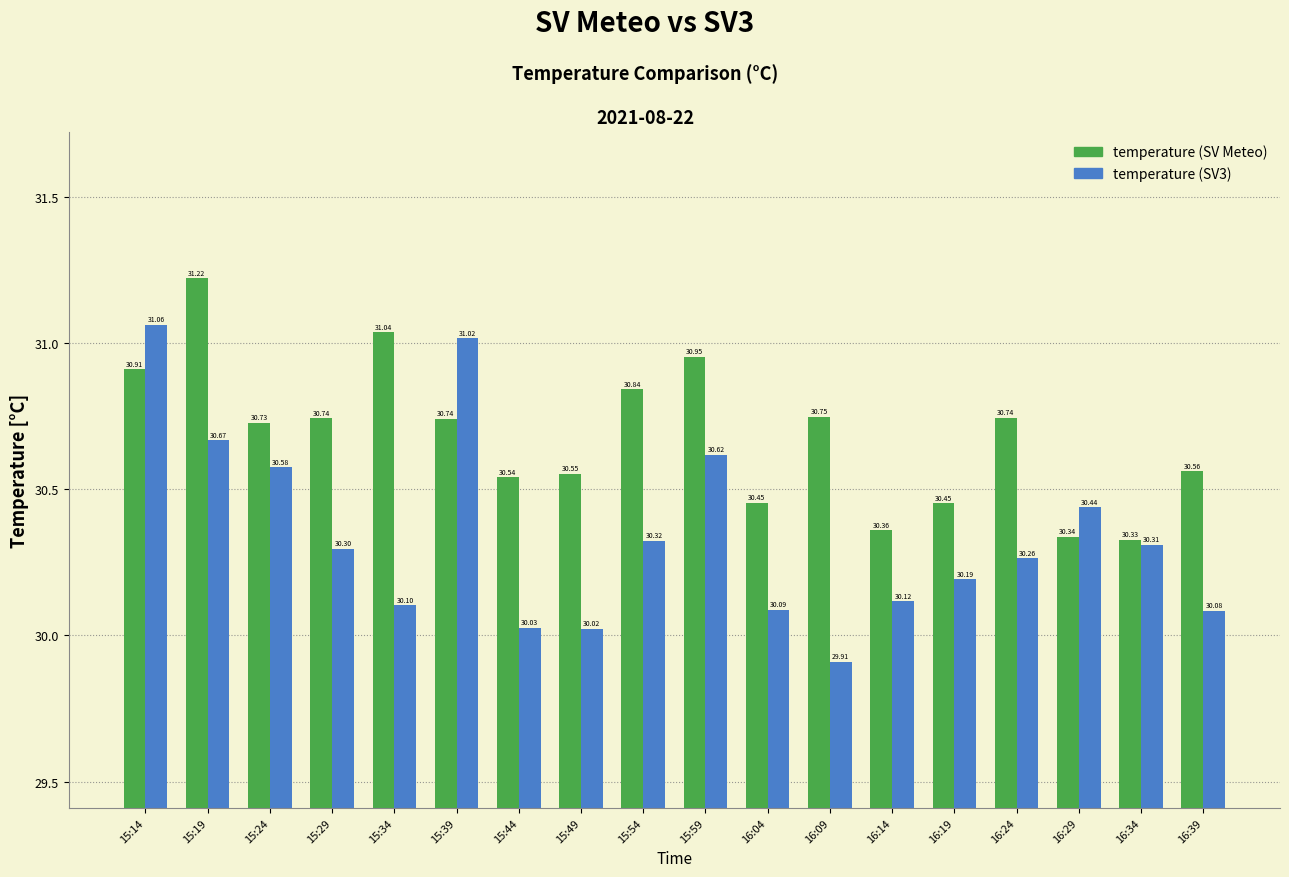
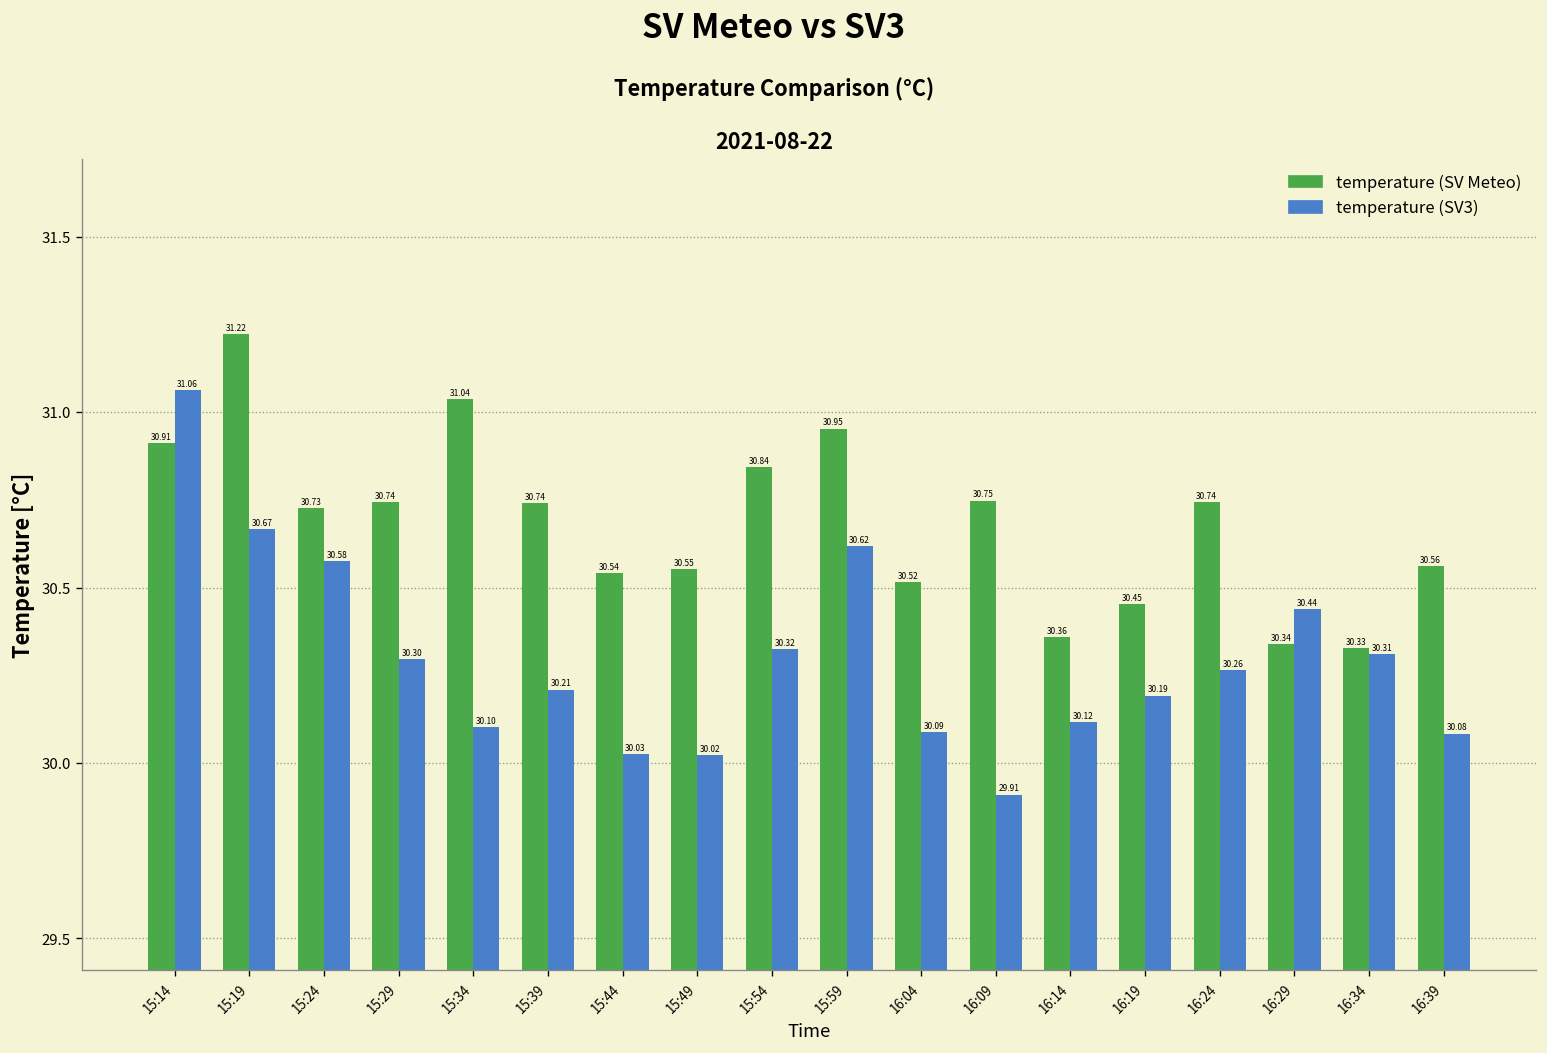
  {
    "temperature (SV Meteo)": {
      "15:14": 30.91,
      "15:19": 31.22,
      "15:24": 30.73,
      "15:29": 30.74,
      "15:34": 31.04,
      "15:39": 30.74,
      "15:44": 30.54,
      "15:49": 30.55,
      "15:54": 30.84,
      "15:59": 30.95,
-     "16:04": 30.45,
+     "16:04": 30.52,
      "16:09": 30.75,
      "16:14": 30.36,
      "16:19": 30.45,
      "16:24": 30.74,
      "16:29": 30.34,
      "16:34": 30.33,
      "16:39": 30.56
    },
    "temperature (SV3)": {
      "15:14": 31.06,
      "15:19": 30.67,
      "15:24": 30.58,
      "15:29": 30.30,
      "15:34": 30.10,
-     "15:39": 31.02,
+     "15:39": 30.21,
      "15:44": 30.03,
      "15:49": 30.02,
      "15:54": 30.32,
      "15:59": 30.62,
      "16:04": 30.09,
      "16:09": 29.91,
      "16:14": 30.12,
      "16:19": 30.19,
      "16:24": 30.26,
      "16:29": 30.44,
      "16:34": 30.31,
      "16:39": 30.08
    }
  }
